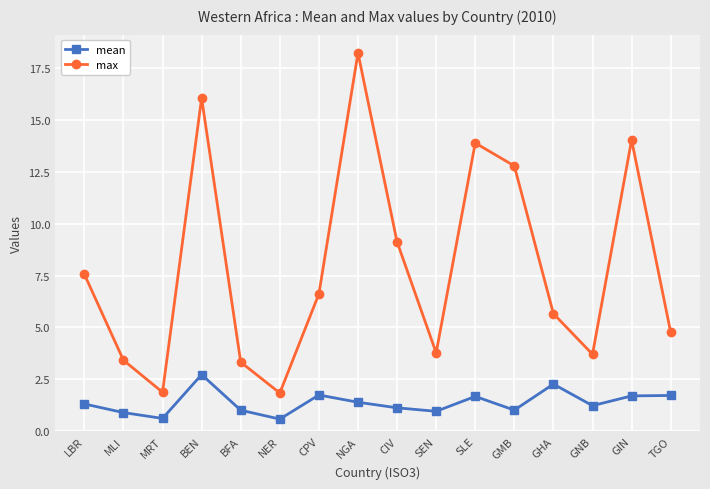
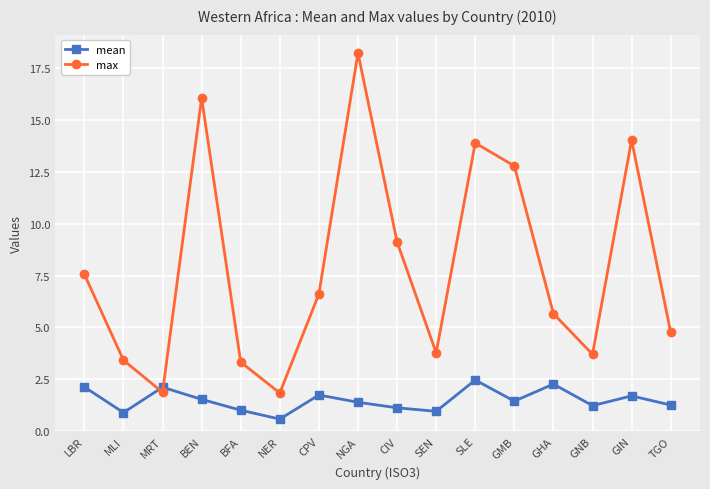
  {
    "mean": {
-     "LBR": 1.3,
+     "LBR": 2.1,
      "MLI": 0.9,
-     "MRT": 0.6,
-     "BEN": 2.7,
+     "MRT": 2.1,
+     "BEN": 1.5,
      "BFA": 1.0,
      "NER": 0.6,
      "CPV": 1.7,
      "NGA": 1.4,
      "CIV": 1.1,
      "SEN": 1.0,
-     "SLE": 1.7,
-     "GMB": 1.0,
+     "SLE": 2.5,
+     "GMB": 1.5,
      "GHA": 2.3,
      "GNB": 1.2,
      "GIN": 1.7,
-     "TGO": 1.7
+     "TGO": 1.3
    },
    "max": {
      "LBR": 7.6,
      "MLI": 3.4,
      "MRT": 1.9,
      "BEN": 16.0,
      "BFA": 3.3,
      "NER": 1.8,
      "CPV": 6.6,
      "NGA": 18.2,
      "CIV": 9.1,
      "SEN": 3.8,
      "SLE": 13.9,
      "GMB": 12.8,
      "GHA": 5.7,
      "GNB": 3.7,
      "GIN": 14.0,
      "TGO": 4.8
    }
  }
